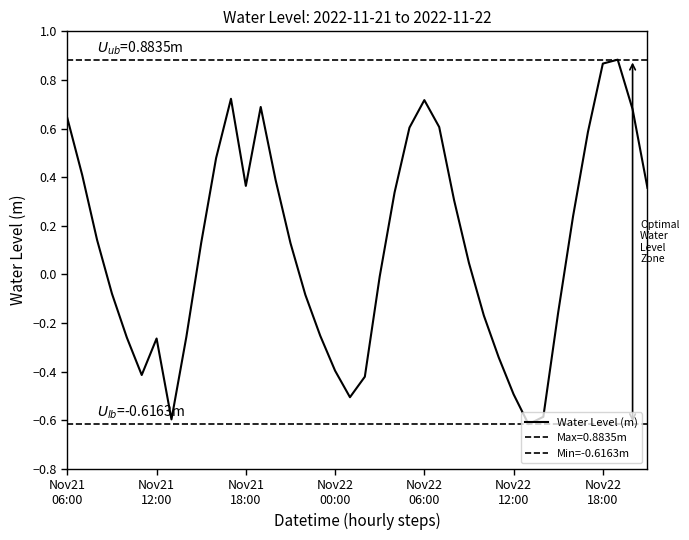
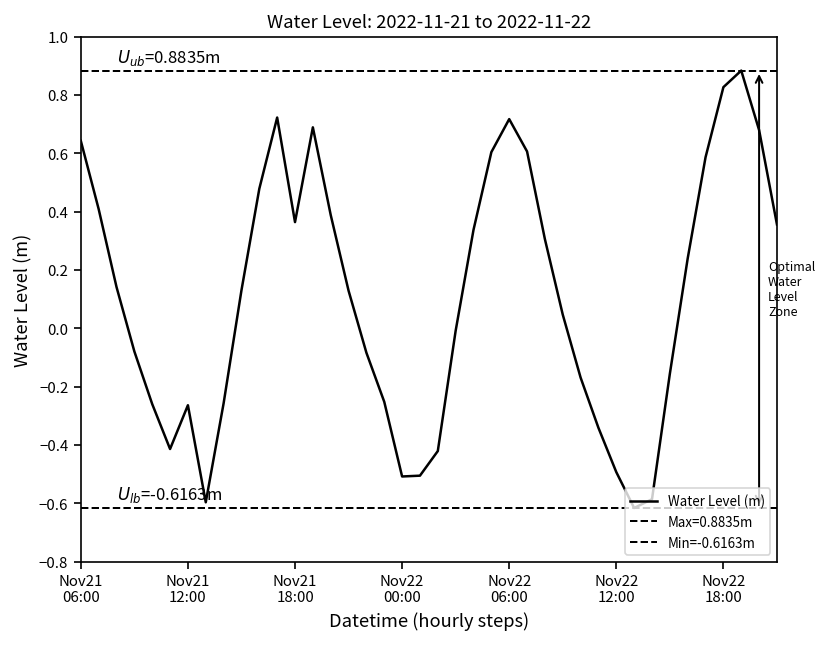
  {
    "Nov21 06:00": 0.64,
    "Nov21 12:00": -0.26,
    "Nov21 18:00": 0.36,
-   "Nov22 00:00": -0.40,
+   "Nov22 00:00": -0.51,
    "Nov22 06:00": 0.72,
    "Nov22 12:00": -0.49,
-   "Nov22 18:00": 0.87
+   "Nov22 18:00": 0.83
  }
